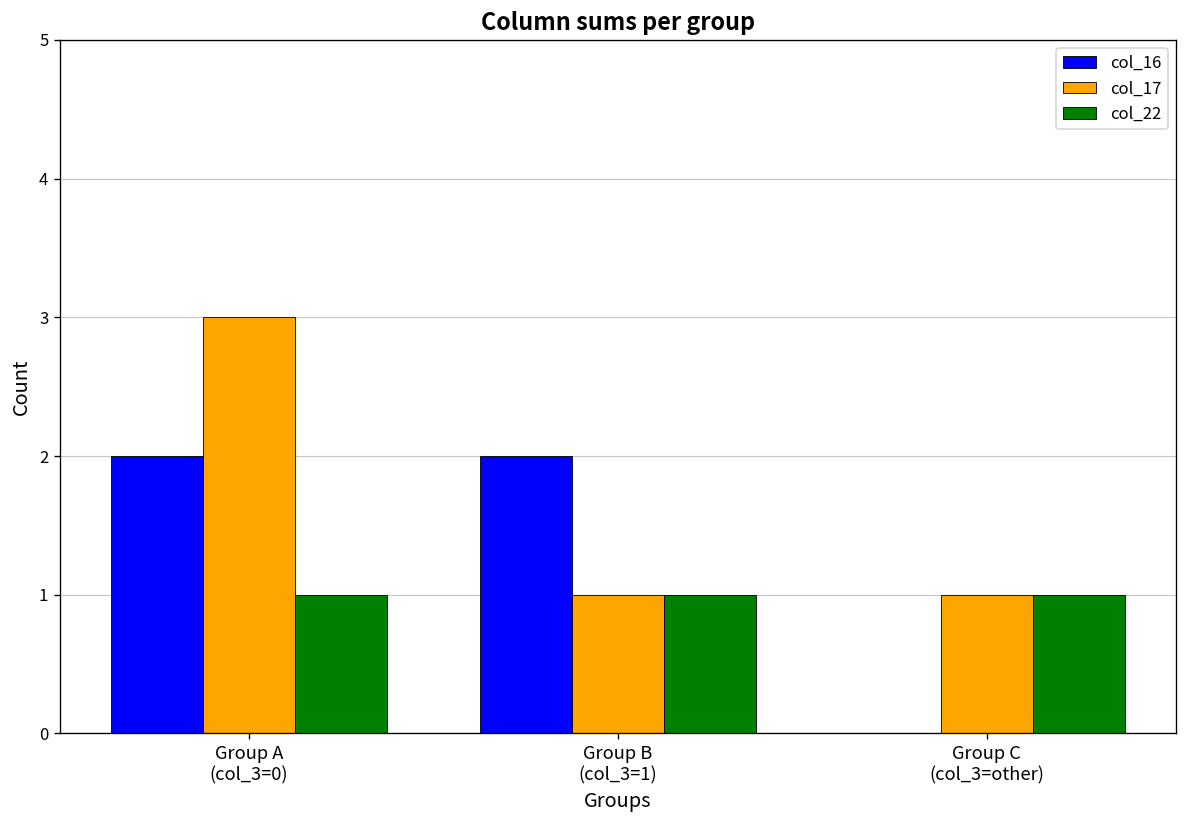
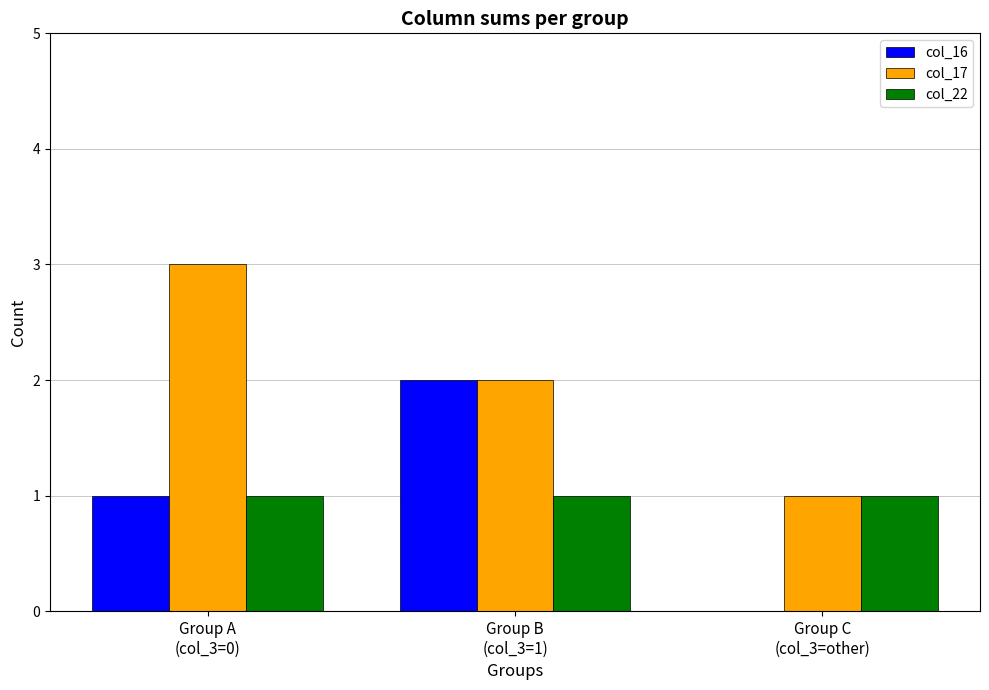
  {
    "col_16": {
-     "Group A (col_3=0)": 2,
+     "Group A (col_3=0)": 1,
      "Group B (col_3=1)": 2,
      "Group C (col_3=other)": 0
    },
    "col_17": {
      "Group A (col_3=0)": 3,
-     "Group B (col_3=1)": 1,
+     "Group B (col_3=1)": 2,
      "Group C (col_3=other)": 1
    },
    "col_22": {
      "Group A (col_3=0)": 1,
      "Group B (col_3=1)": 1,
      "Group C (col_3=other)": 1
    }
  }
